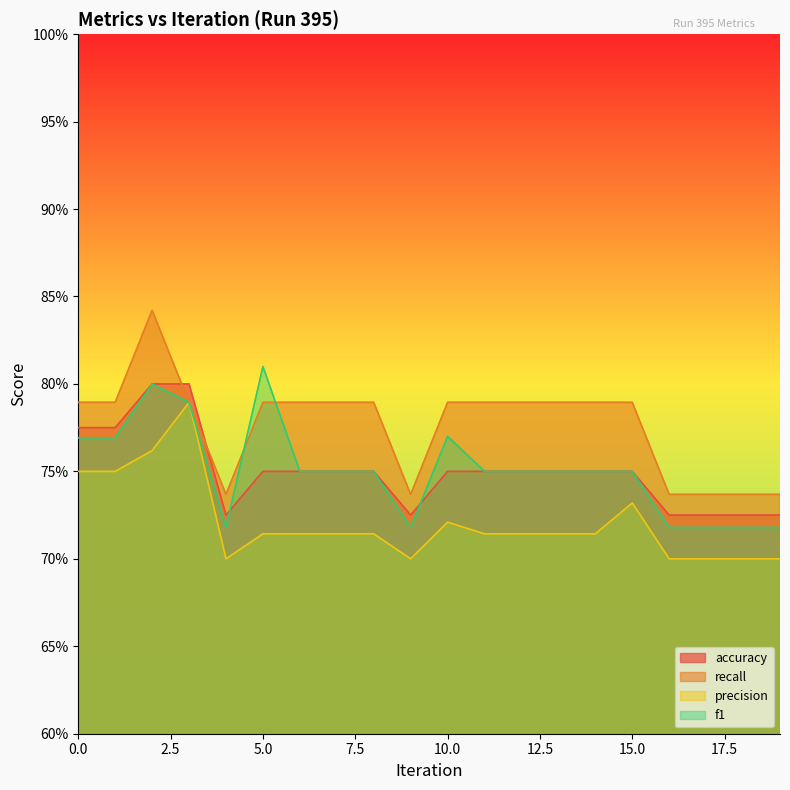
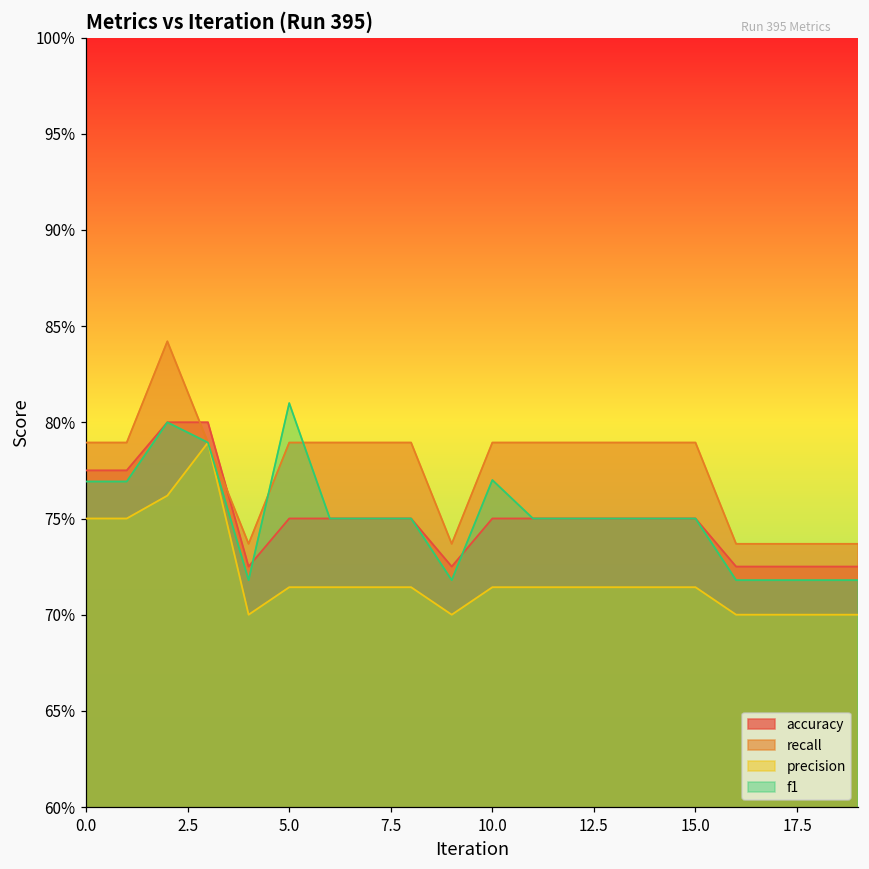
  {
    "precision": {
      "0.0": "75.0%",
      "5.0": "71.4%",
-     "10.0": "72.1%",
-     "15.0": "73.2%"
+     "10.0": "71.4%",
+     "15.0": "71.4%"
    },
    "f1": {
      "0.0": "76.9%",
      "5.0": "81.0%",
      "10.0": "77.0%"
    }
  }
